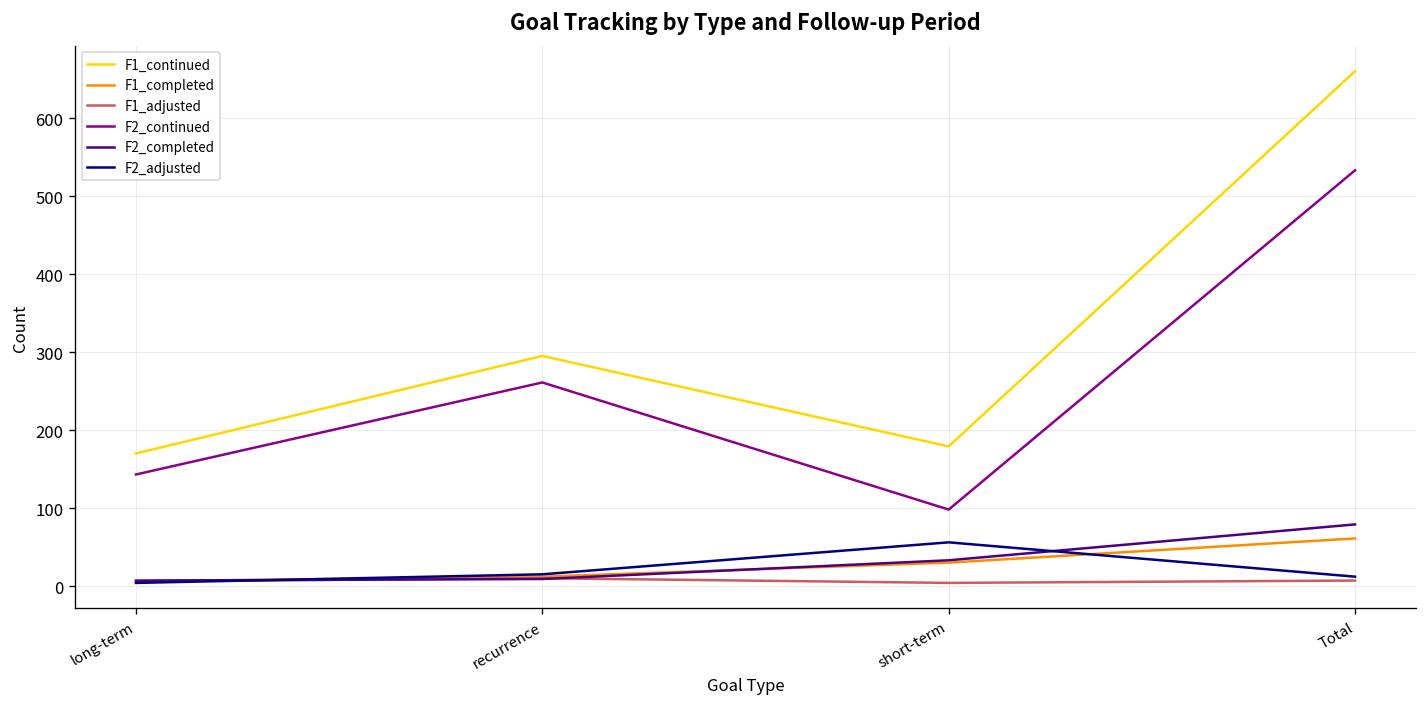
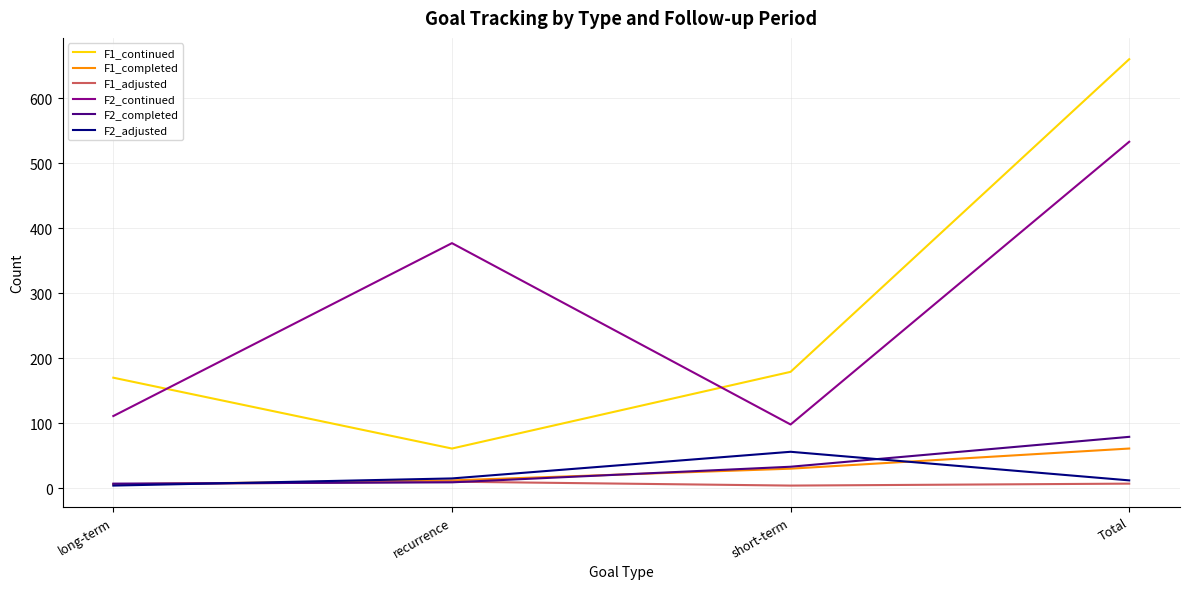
  {
    "F1_continued": {
      "long-term": 170,
-     "recurrence": 300,
+     "recurrence": 60,
      "short-term": 180,
      "Total": 660
    },
    "F1_completed": {
      "Total": 60
    },
    "F1_adjusted": {
      "short-term": 0,
      "Total": 10
    },
    "F2_continued": {
-     "long-term": 140,
-     "recurrence": 260,
+     "long-term": 110,
+     "recurrence": 380,
      "short-term": 100,
      "Total": 530
    },
    "F2_completed": {
      "Total": 80
    },
    "F2_adjusted": {
      "short-term": 60,
      "Total": 10
    }
  }
